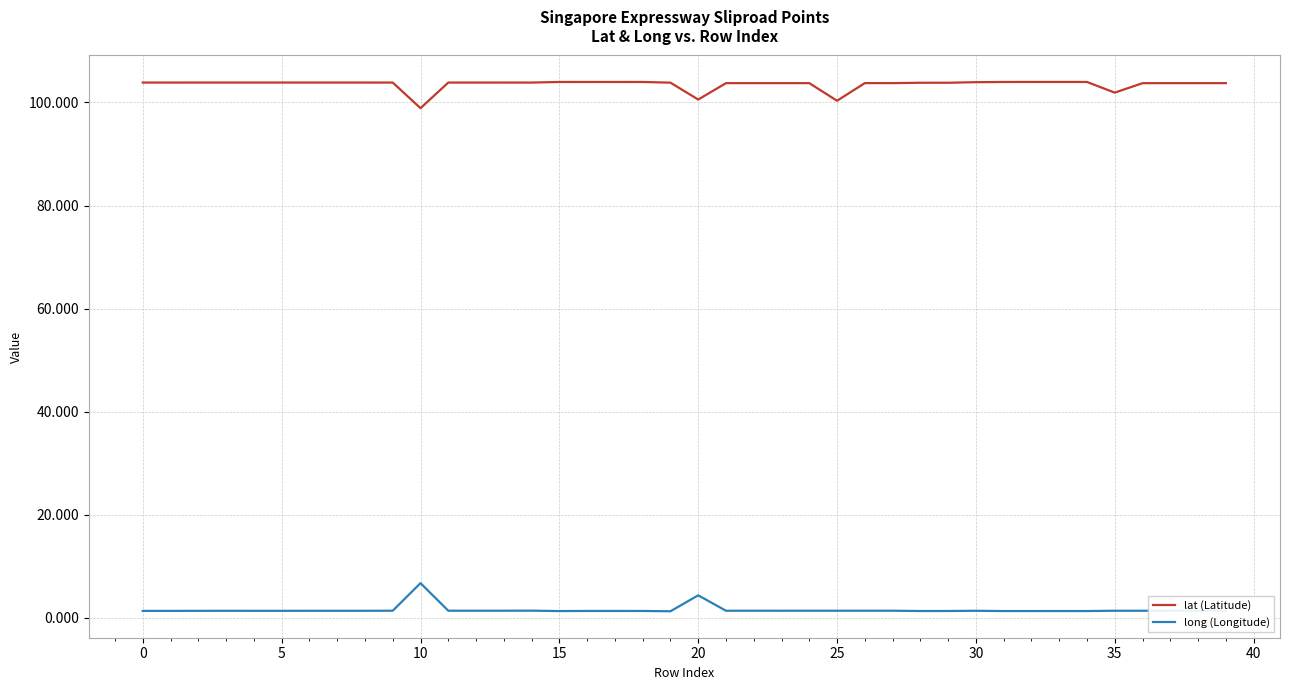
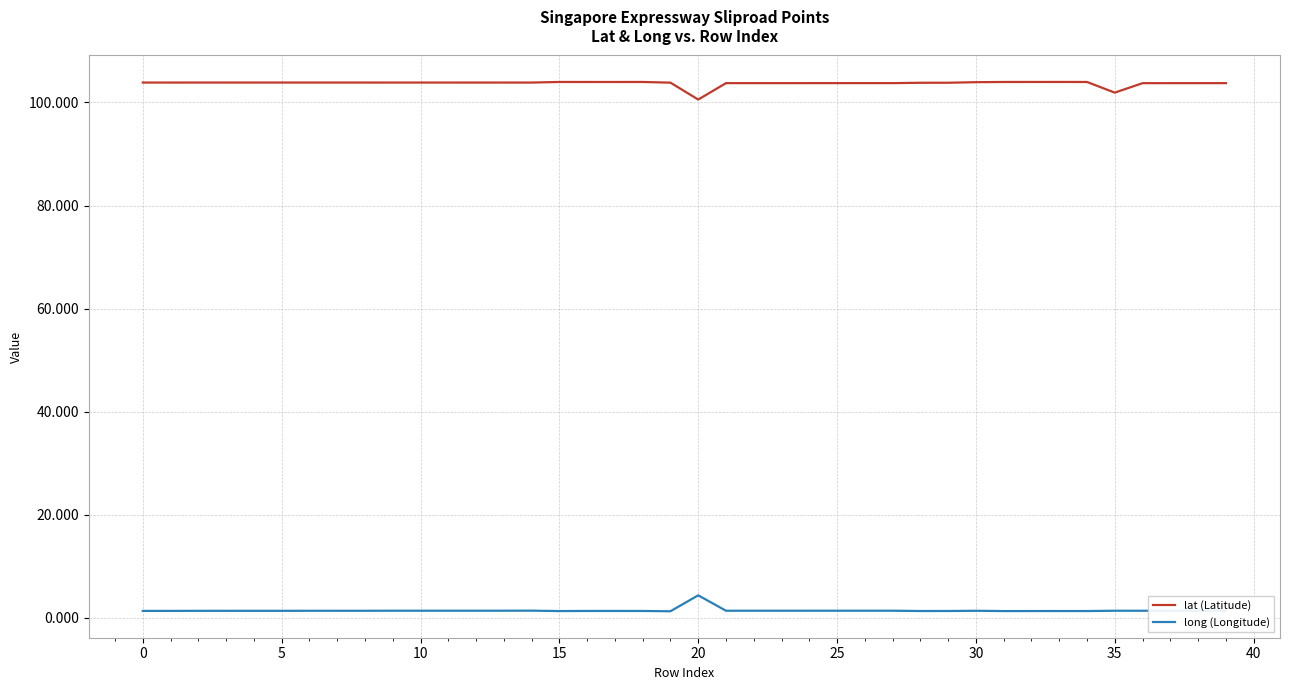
  {
    "lat (Latitude)": {
      "0": 104,
      "5": 104,
-     "10": 99,
+     "10": 104,
      "15": 104,
      "20": 101,
-     "25": 100,
+     "25": 104,
      "30": 104,
      "35": 102
    },
    "long (Longitude)": {
      "0": 1,
      "5": 1,
-     "10": 7,
+     "10": 1,
      "15": 1,
      "20": 4,
      "25": 1,
      "30": 1,
      "35": 1
    }
  }
